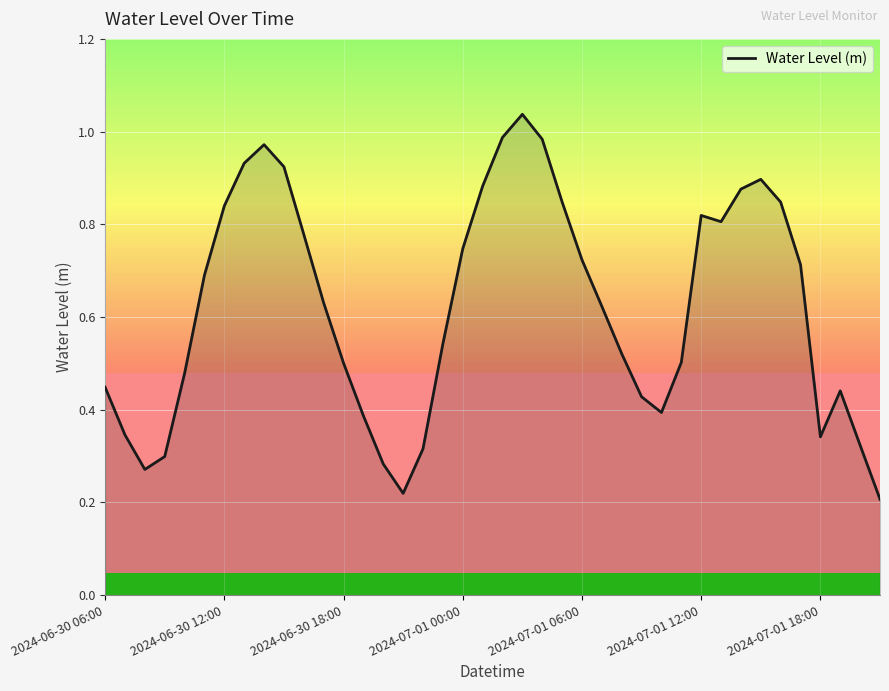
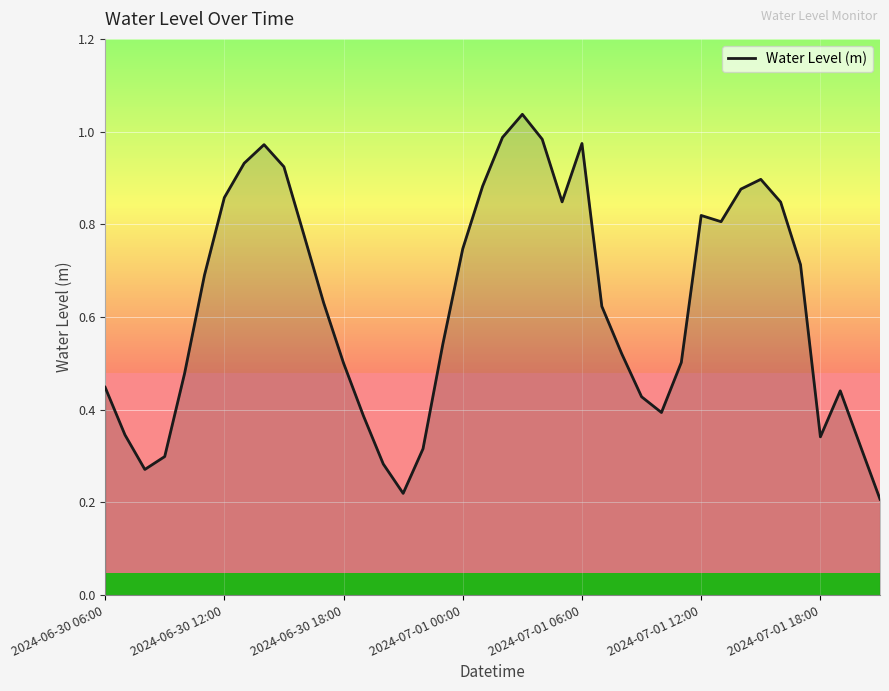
  {
    "2024-06-30 06:00": 0.45,
-   "2024-06-30 12:00": 0.84,
+   "2024-06-30 12:00": 0.86,
    "2024-06-30 18:00": 0.50,
    "2024-07-01 00:00": 0.75,
-   "2024-07-01 06:00": 0.72,
+   "2024-07-01 06:00": 0.97,
    "2024-07-01 12:00": 0.82,
    "2024-07-01 18:00": 0.34
  }
